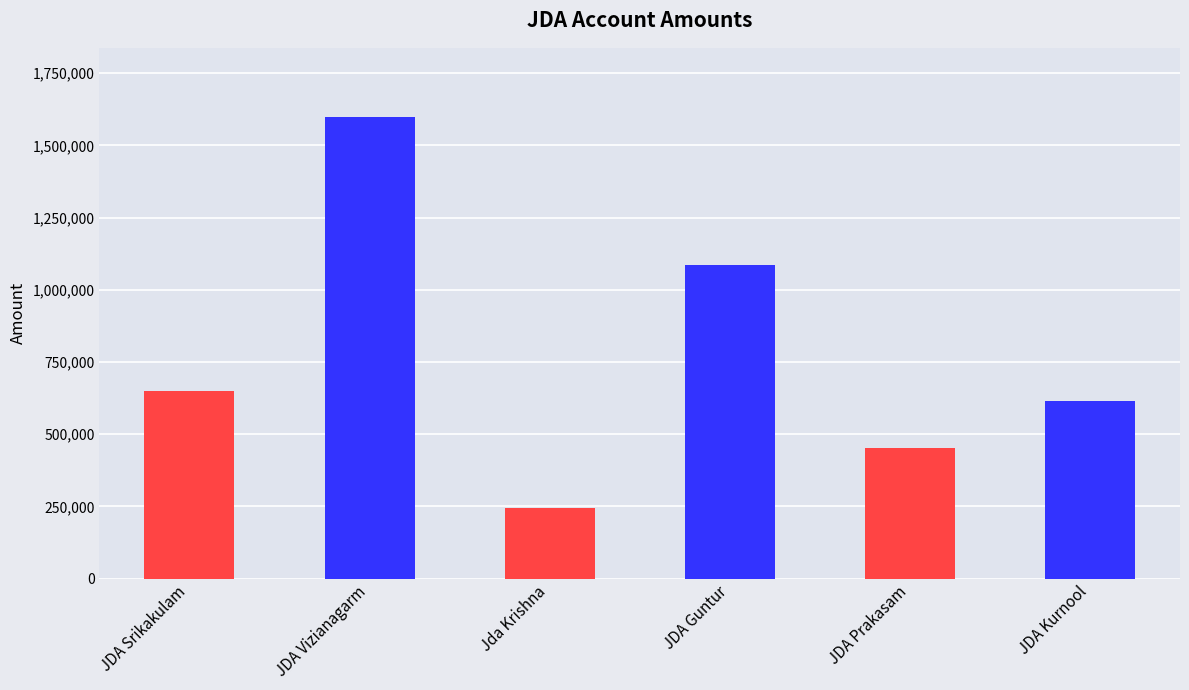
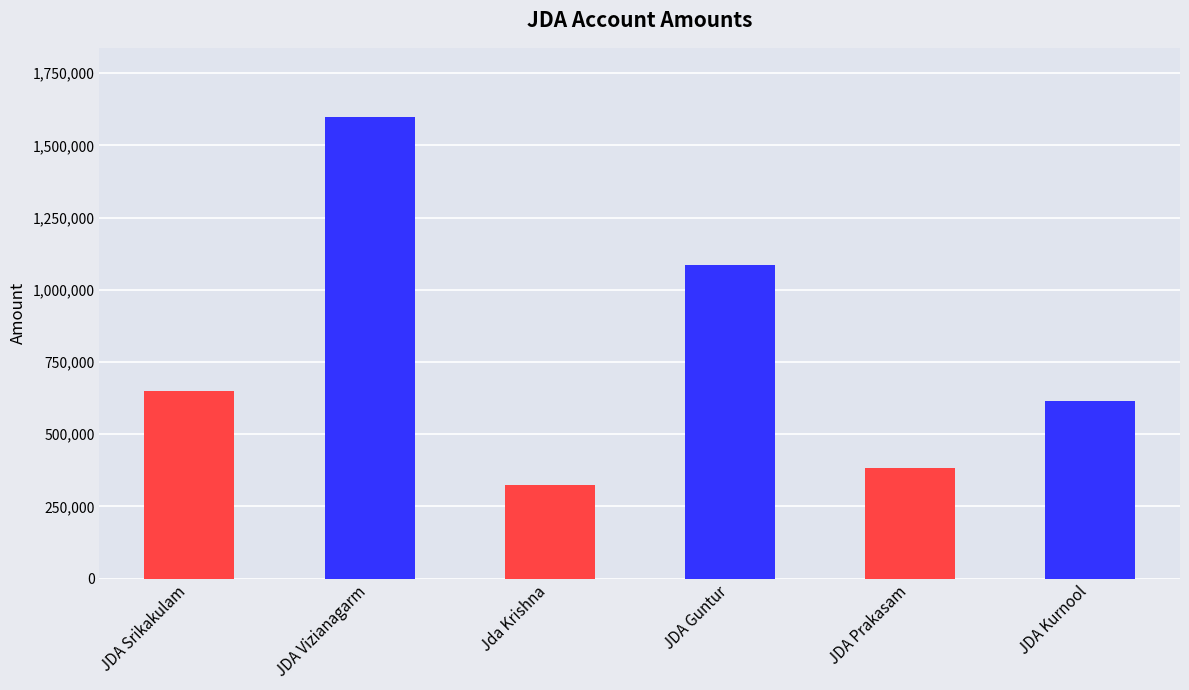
  {
    "JDA Srikakulam": "650,000",
    "JDA Vizianagarm": "1,600,000",
-   "Jda Krishna": "250,000",
+   "Jda Krishna": "320,000",
    "JDA Guntur": "1,080,000",
-   "JDA Prakasam": "450,000",
+   "JDA Prakasam": "380,000",
    "JDA Kurnool": "610,000"
  }
